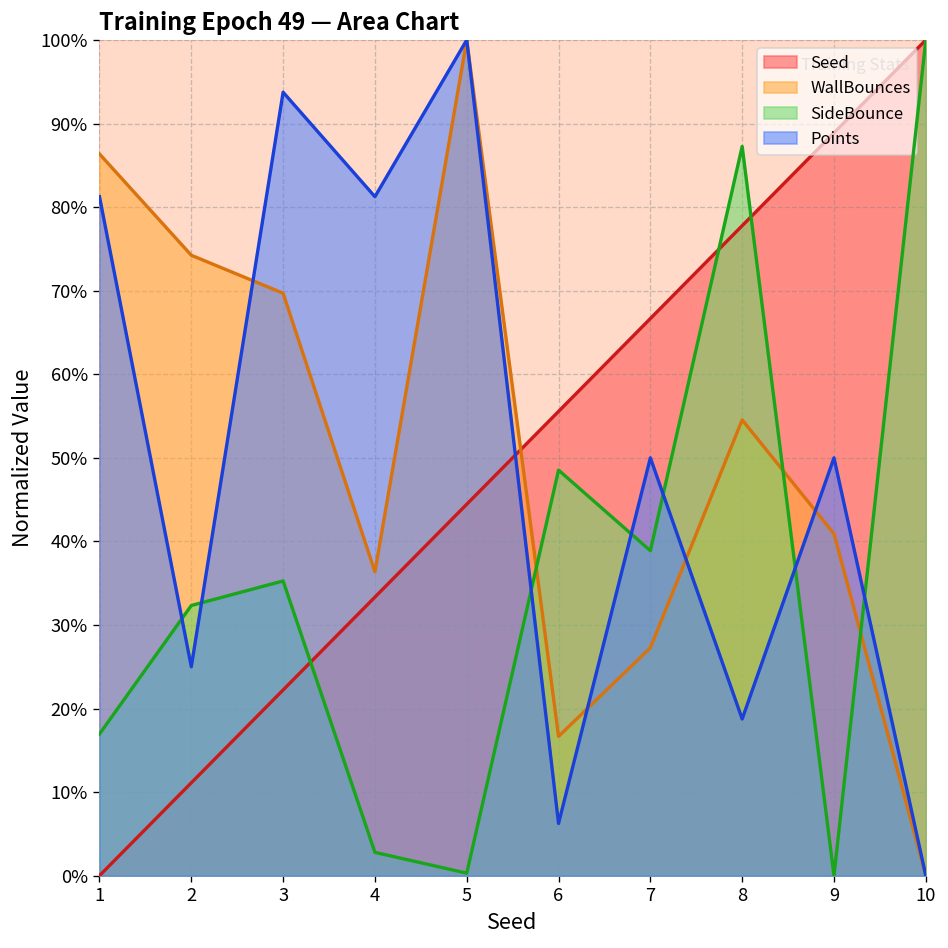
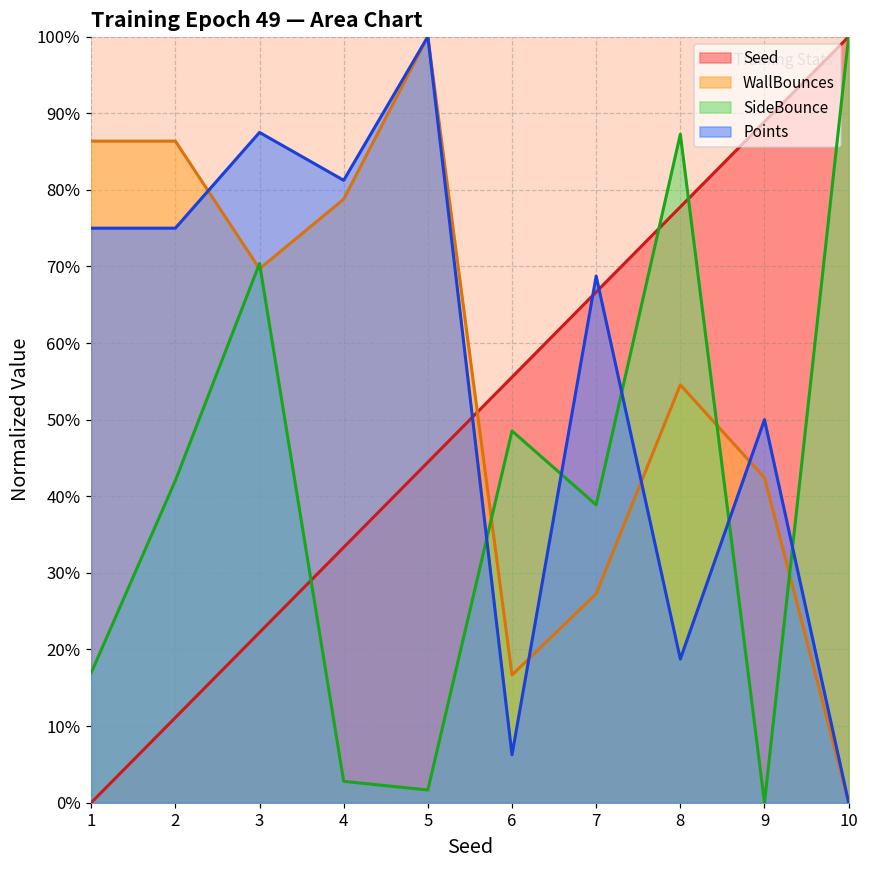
  {
    "WallBounces": {
      "1": "86%",
-     "2": "74%",
+     "2": "86%",
      "3": "70%",
-     "4": "36%",
+     "4": "79%",
      "6": "17%",
      "7": "27%",
      "8": "55%",
-     "9": "41%"
+     "9": "42%"
    },
    "SideBounce": {
      "1": "17%",
-     "2": "32%",
-     "3": "35%",
+     "2": "42%",
+     "3": "70%",
      "4": "3%",
-     "5": "0%",
+     "5": "2%",
      "6": "49%",
      "7": "39%",
      "8": "87%",
      "9": "0%"
    },
    "Points": {
-     "1": "81%",
-     "2": "25%",
-     "3": "94%",
+     "1": "75%",
+     "2": "75%",
+     "3": "88%",
      "4": "81%",
      "6": "6%",
-     "7": "50%",
+     "7": "69%",
      "8": "19%",
      "9": "50%"
    }
  }
